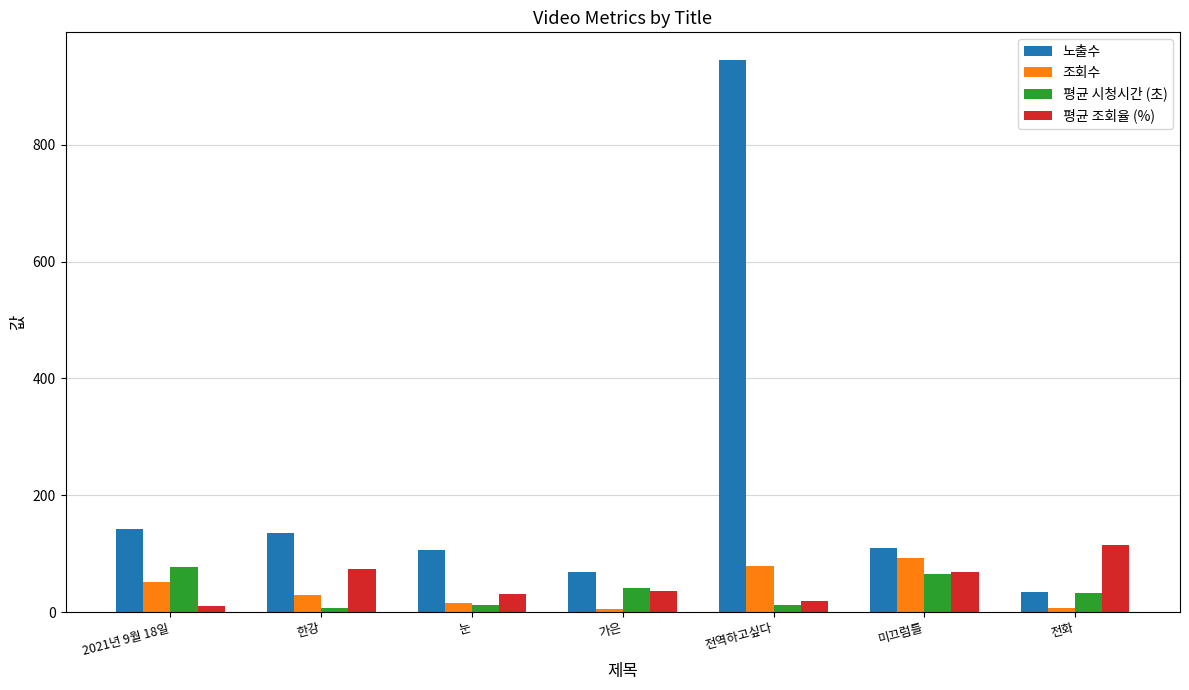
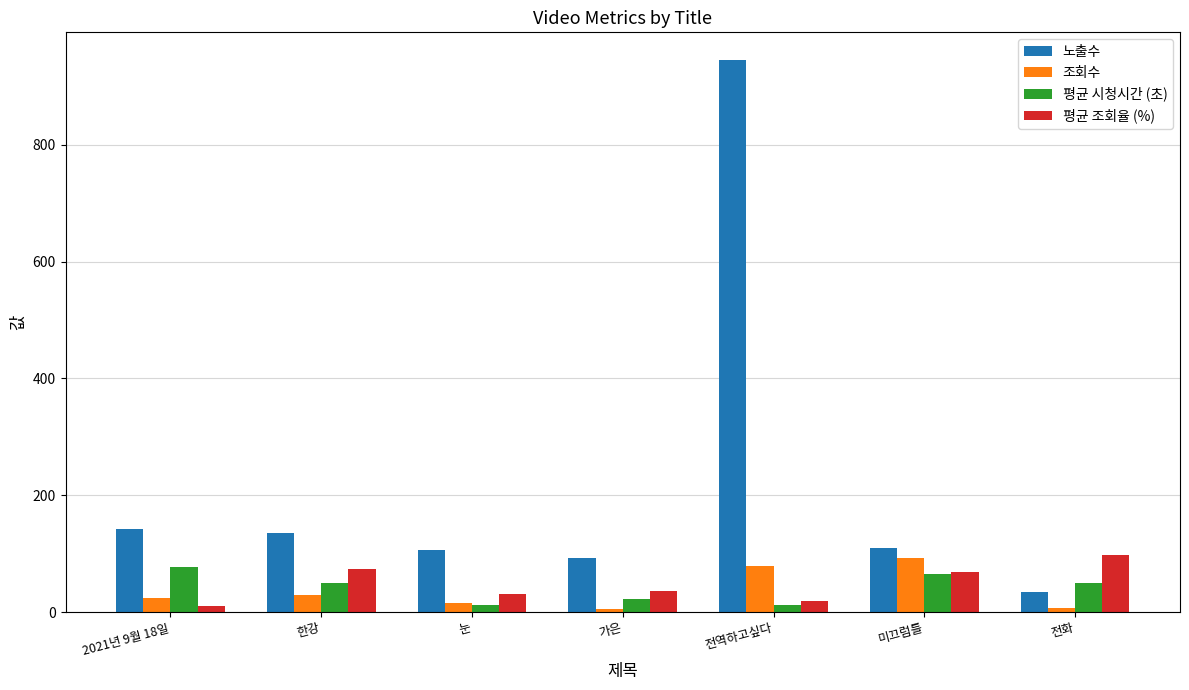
  {
    "노출수": {
      "2021년 9월 18일": 140,
      "한강": 140,
      "눈": 110,
-     "가은": 70,
+     "가은": 90,
      "전역하고싶다": 950,
      "미끄럼틀": 110,
      "전화": 40
    },
    "조회수": {
-     "2021년 9월 18일": 50,
+     "2021년 9월 18일": 20,
      "한강": 30,
      "눈": 20,
      "가은": 10,
      "전역하고싶다": 80,
      "미끄럼틀": 90,
      "전화": 10
    },
    "평균 시청시간 (초)": {
      "2021년 9월 18일": 80,
-     "한강": 10,
+     "한강": 50,
      "눈": 10,
-     "가은": 40,
+     "가은": 20,
      "전역하고싶다": 10,
      "미끄럼틀": 70,
-     "전화": 30
+     "전화": 50
    },
    "평균 조회율 (%)": {
      "2021년 9월 18일": 10,
      "한강": 70,
      "눈": 30,
      "가은": 40,
      "전역하고싶다": 20,
      "미끄럼틀": 70,
-     "전화": 120
+     "전화": 100
    }
  }
